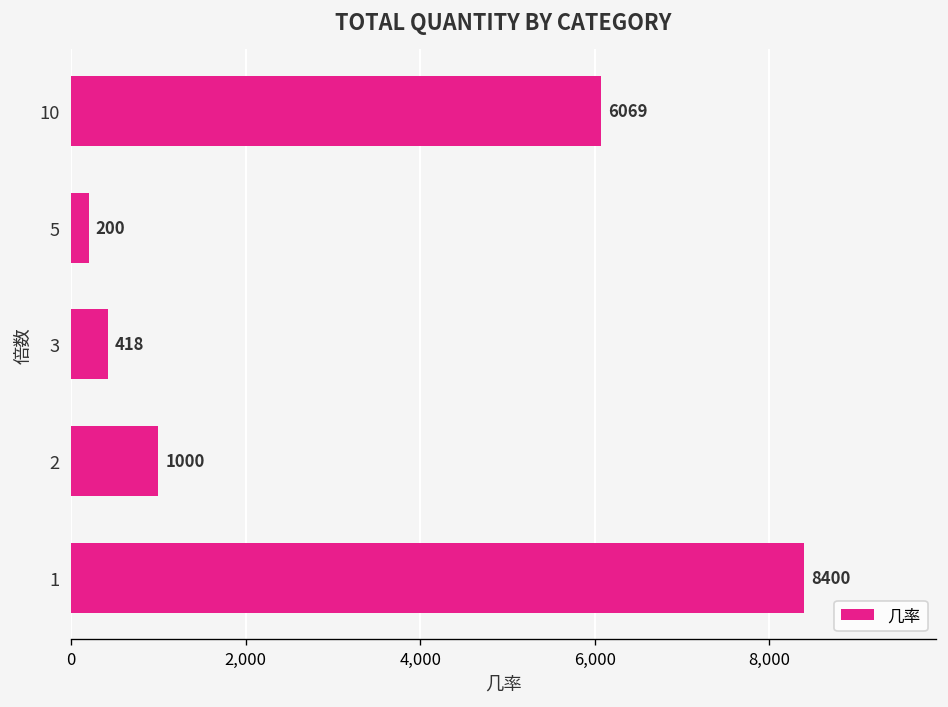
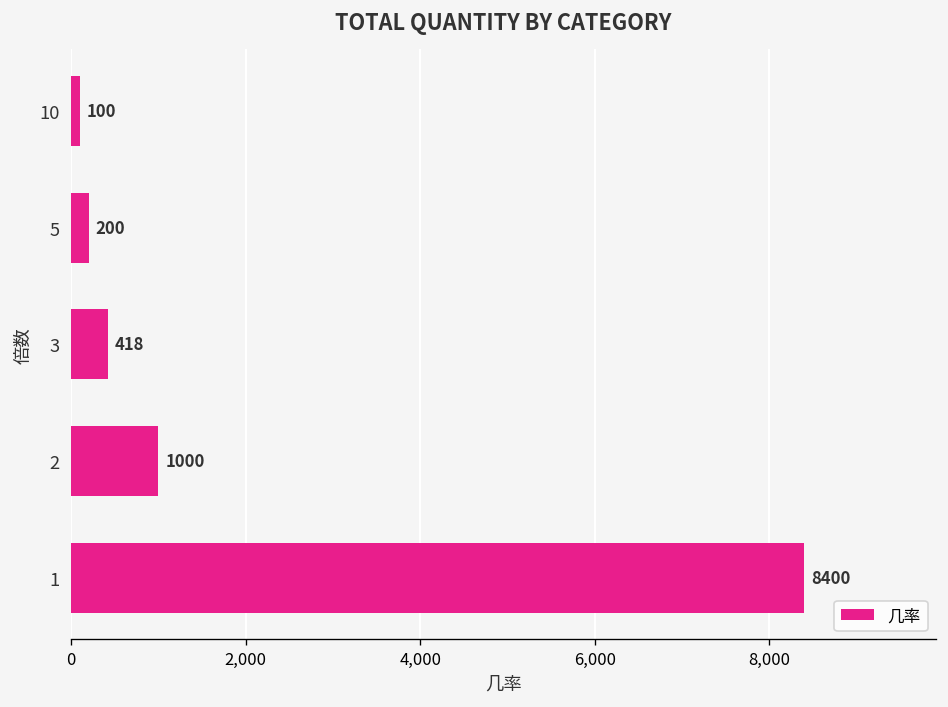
  {
-   "10": 6069,
+   "10": 100,
    "5": 200,
    "3": 418,
    "2": 1000,
    "1": 8400
  }
